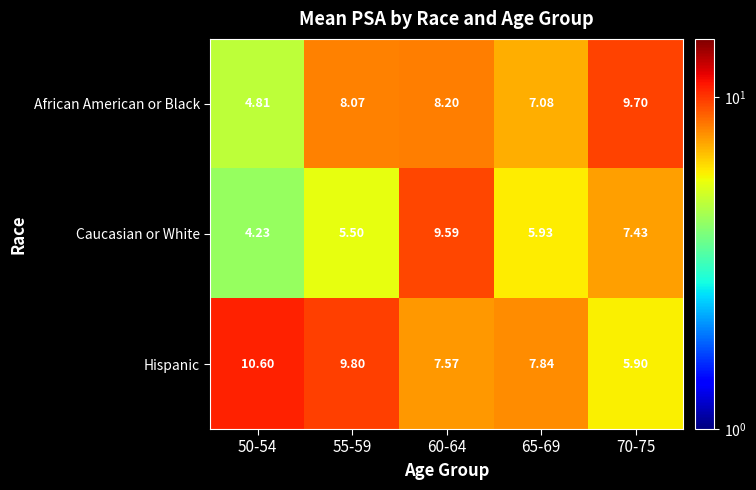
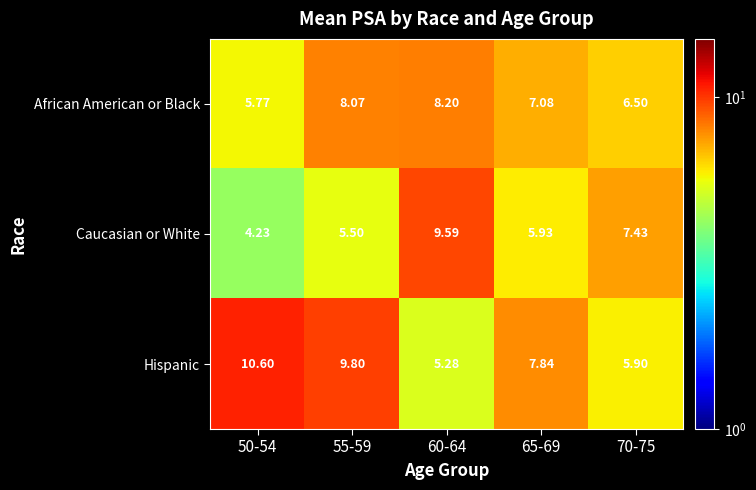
  {
    "African American or Black": {
-     "50-54": 4.81,
+     "50-54": 5.77,
      "55-59": 8.07,
      "60-64": 8.20,
      "65-69": 7.08,
-     "70-75": 9.70
+     "70-75": 6.50
    },
    "Caucasian or White": {
      "50-54": 4.23,
      "55-59": 5.50,
      "60-64": 9.59,
      "65-69": 5.93,
      "70-75": 7.43
    },
    "Hispanic": {
      "50-54": 10.60,
      "55-59": 9.80,
-     "60-64": 7.57,
+     "60-64": 5.28,
      "65-69": 7.84,
      "70-75": 5.90
    }
  }
